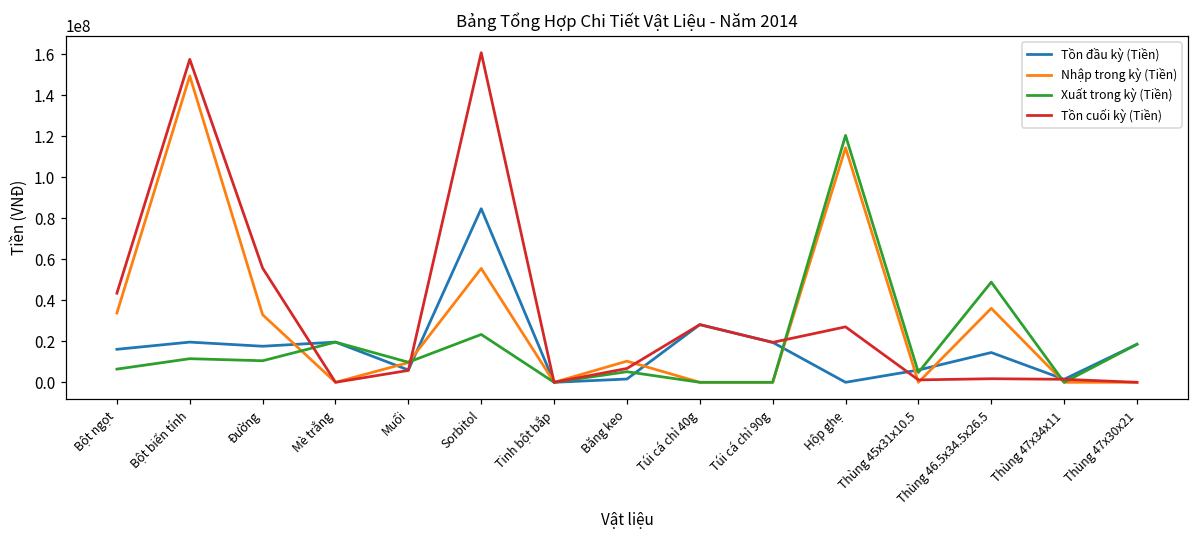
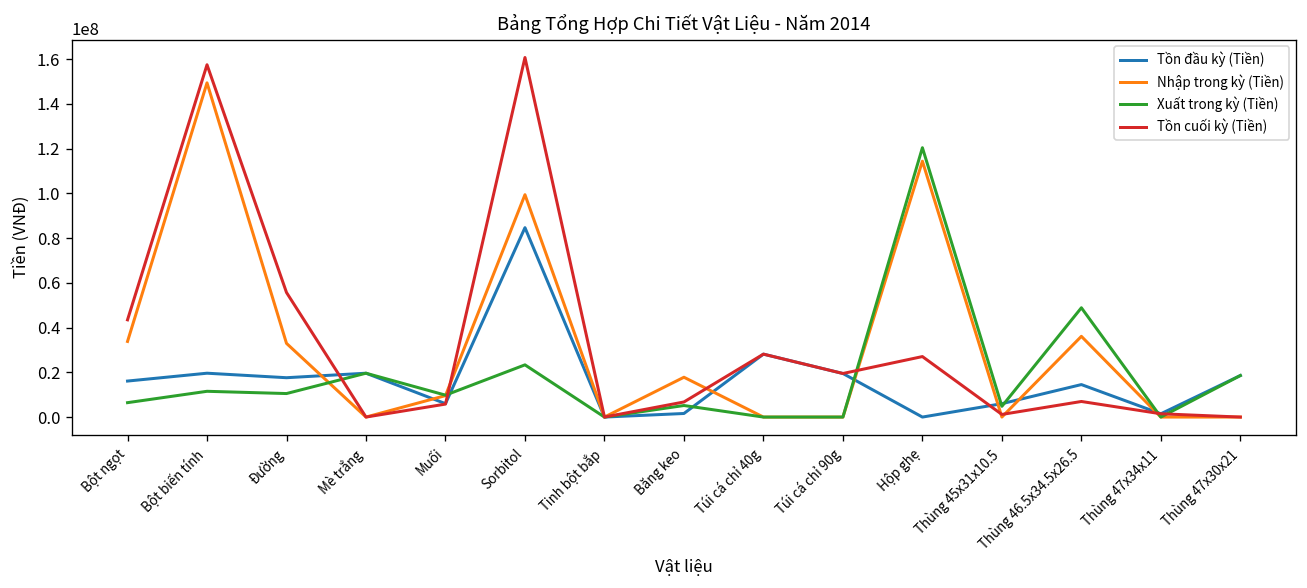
  {
    "Tồn đầu kỳ (Tiền)": {
      "Bột ngọt": 16000000,
      "Bột biến tính": 20000000,
      "Đường": 18000000,
      "Sorbitol": 85000000,
      "Băng keo": 2000000,
      "Hộp ghẹ": 0,
      "Thùng 46.5x34.5x26.5": 15000000
    },
    "Nhập trong kỳ (Tiền)": {
      "Bột ngọt": 34000000,
      "Bột biến tính": 149000000,
      "Đường": 33000000,
-     "Sorbitol": 56000000,
-     "Băng keo": 10000000,
+     "Sorbitol": 99000000,
+     "Băng keo": 18000000,
      "Hộp ghẹ": 114000000,
      "Thùng 46.5x34.5x26.5": 36000000
    },
    "Xuất trong kỳ (Tiền)": {
      "Bột ngọt": 6000000,
      "Bột biến tính": 12000000,
      "Đường": 11000000,
      "Sorbitol": 23000000,
      "Băng keo": 5000000,
      "Hộp ghẹ": 120000000,
      "Thùng 46.5x34.5x26.5": 49000000
    },
    "Tồn cuối kỳ (Tiền)": {
      "Bột ngọt": 43000000,
      "Bột biến tính": 158000000,
      "Đường": 56000000,
      "Sorbitol": 161000000,
      "Băng keo": 7000000,
      "Hộp ghẹ": 27000000,
-     "Thùng 46.5x34.5x26.5": 2000000
+     "Thùng 46.5x34.5x26.5": 7000000
    }
  }
